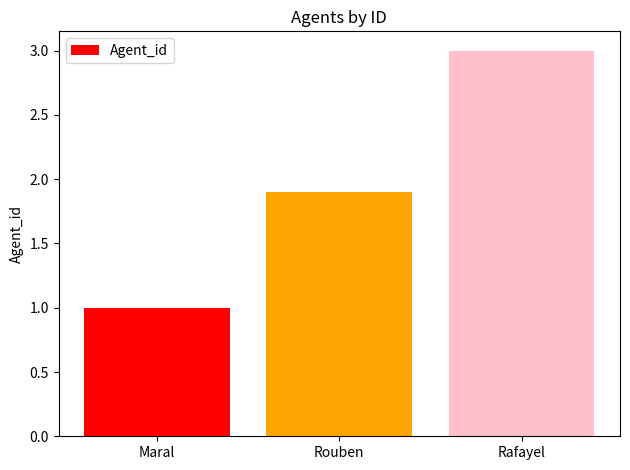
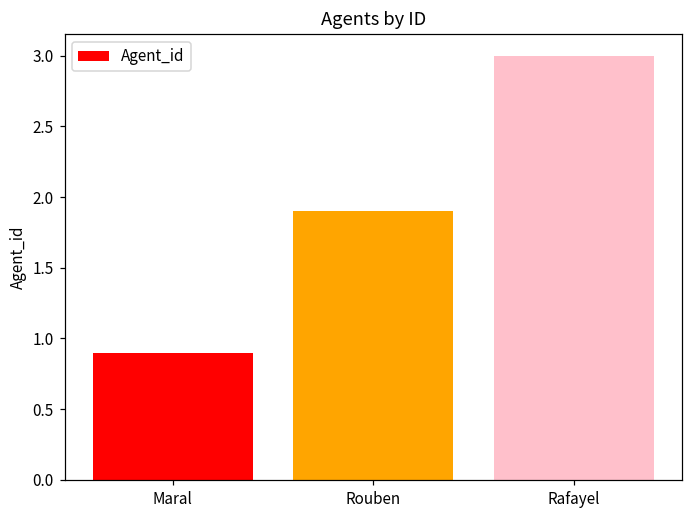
  {
-   "Maral": 1.0,
+   "Maral": 0.9,
    "Rouben": 1.9,
    "Rafayel": 3.0
  }
